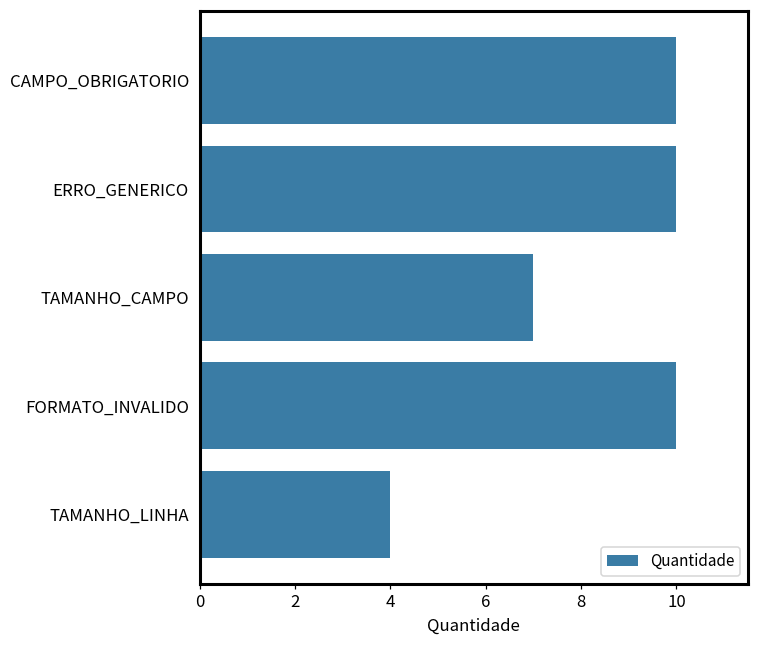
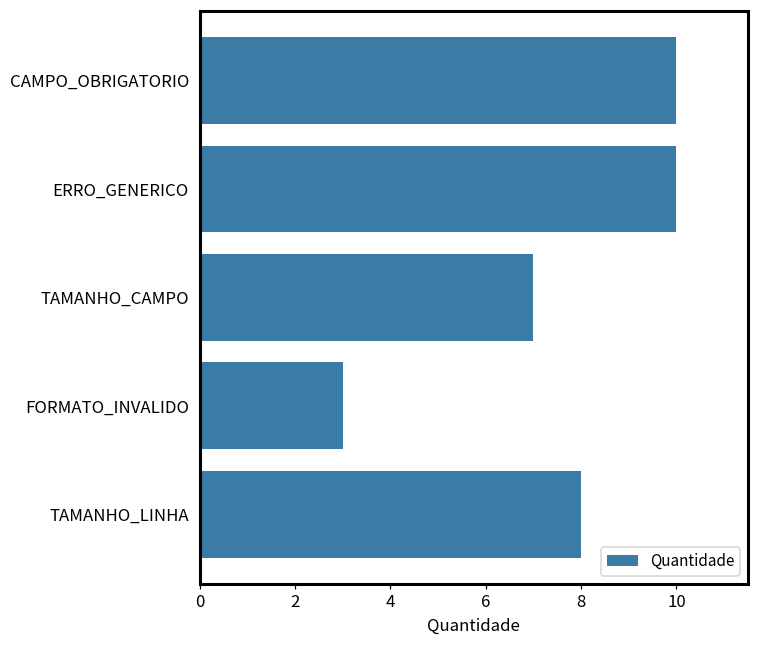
  {
    "CAMPO_OBRIGATORIO": 10,
    "ERRO_GENERICO": 10,
    "TAMANHO_CAMPO": 7,
-   "FORMATO_INVALIDO": 10,
-   "TAMANHO_LINHA": 4
+   "FORMATO_INVALIDO": 3,
+   "TAMANHO_LINHA": 8
  }
